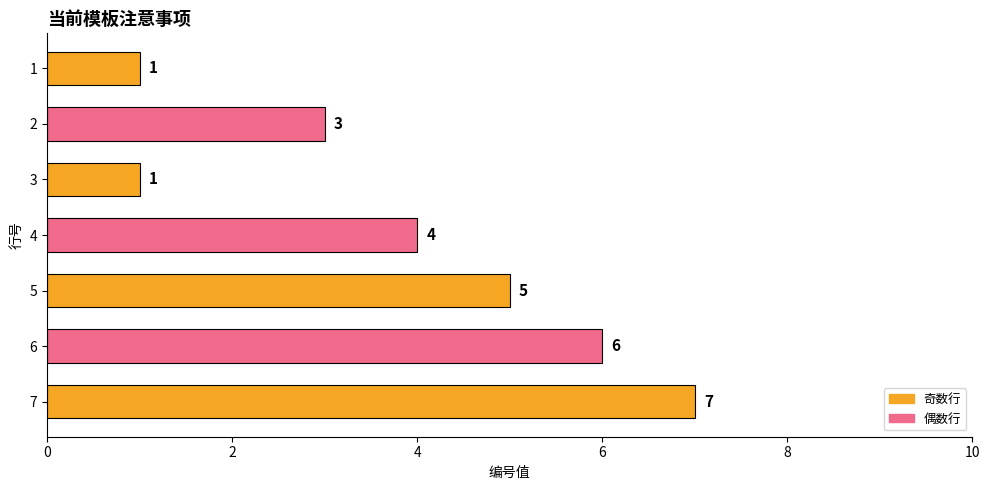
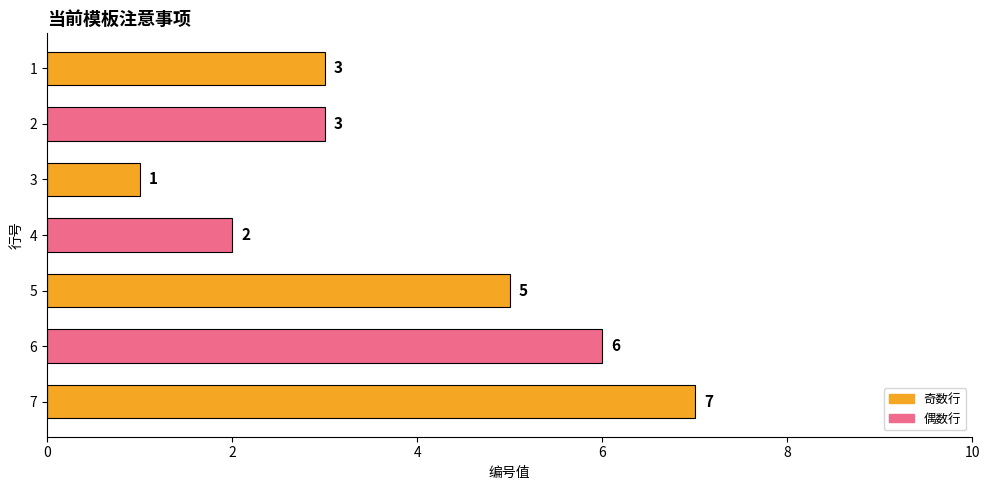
  {
-   "1": 1,
+   "1": 3,
    "2": 3,
    "3": 1,
-   "4": 4,
+   "4": 2,
    "5": 5,
    "6": 6,
    "7": 7
  }
